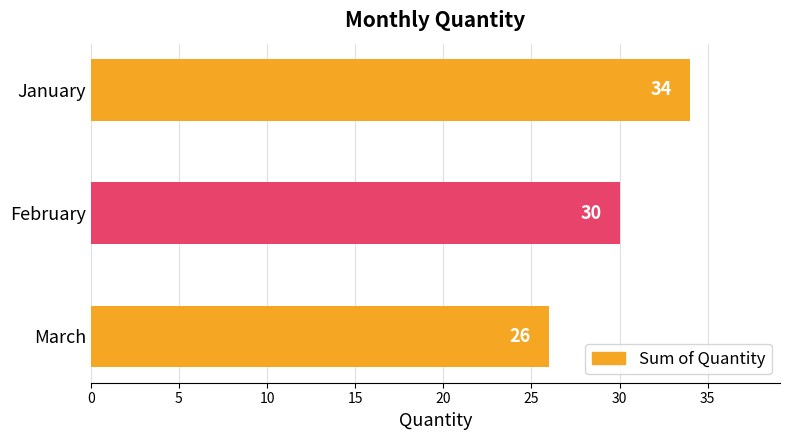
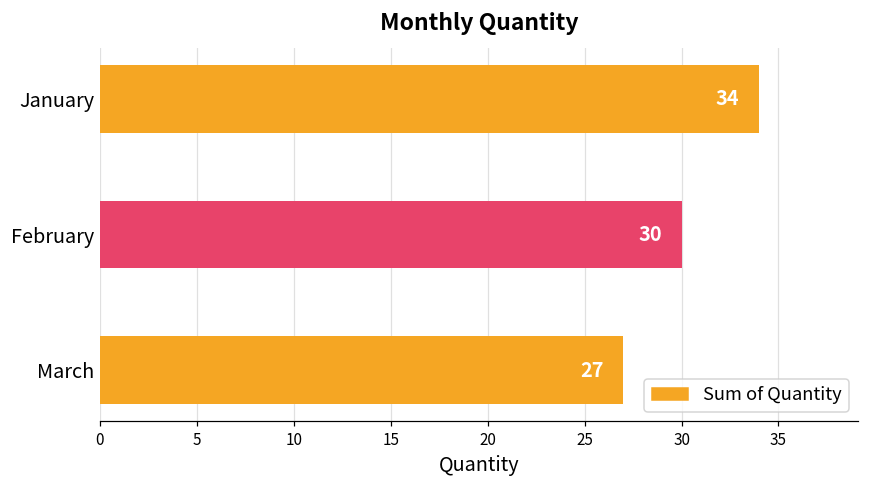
  {
    "January": 34,
    "February": 30,
-   "March": 26
+   "March": 27
  }
